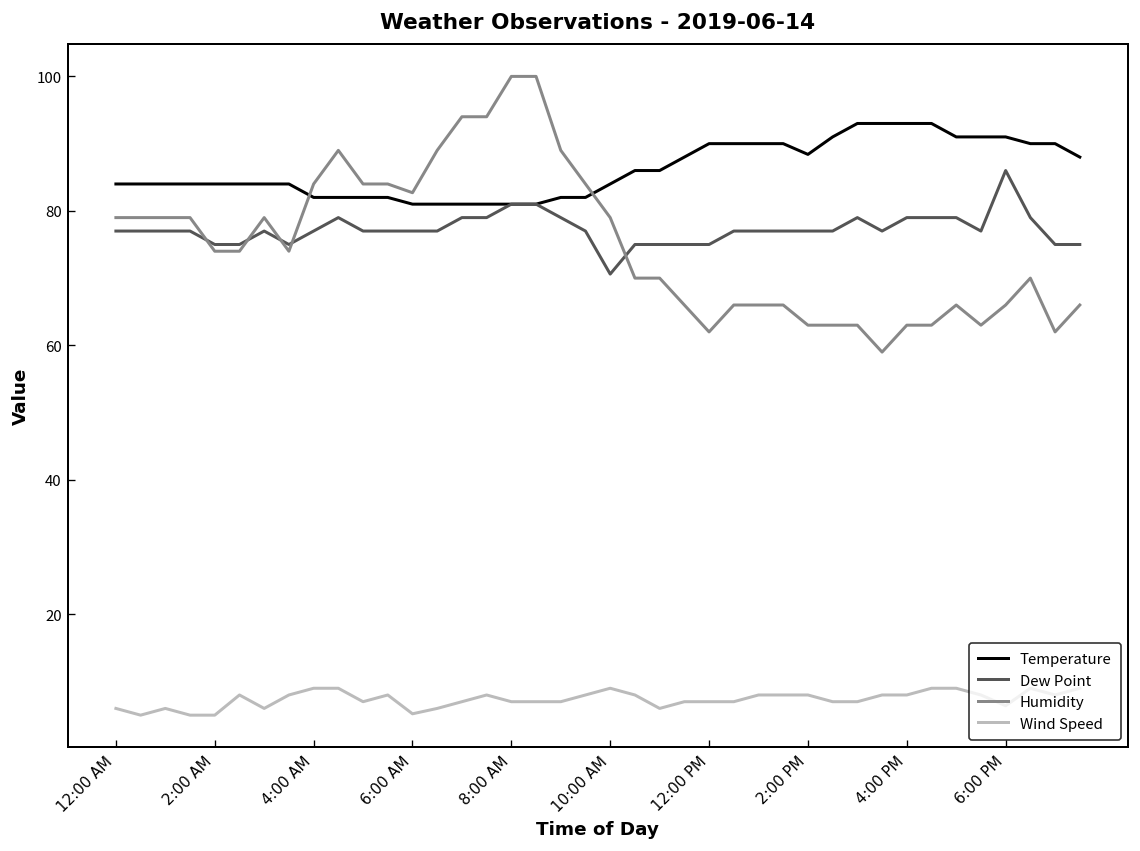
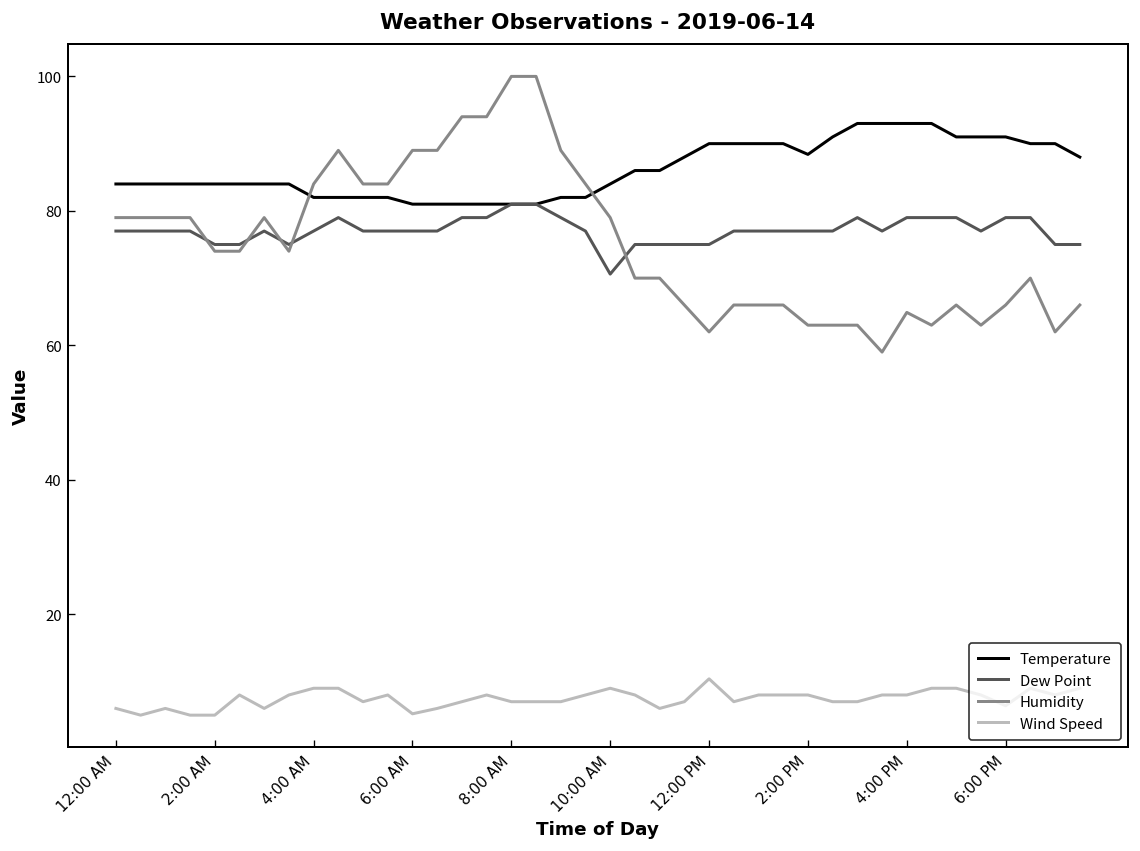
  {
    "Temperature": {
      "12:00 AM": 84,
      "2:00 AM": 84,
      "4:00 AM": 82,
      "6:00 AM": 81,
      "10:00 AM": 84,
      "12:00 PM": 90,
      "2:00 PM": 88,
      "4:00 PM": 93,
      "6:00 PM": 91
    },
    "Dew Point": {
      "12:00 AM": 77,
      "2:00 AM": 75,
      "4:00 AM": 77,
      "6:00 AM": 77,
      "10:00 AM": 71,
      "12:00 PM": 75,
      "2:00 PM": 77,
      "4:00 PM": 79,
-     "6:00 PM": 86
+     "6:00 PM": 79
    },
    "Humidity": {
      "12:00 AM": 79,
      "2:00 AM": 74,
      "4:00 AM": 84,
-     "6:00 AM": 83,
+     "6:00 AM": 89,
      "8:00 AM": 100,
      "10:00 AM": 79,
      "12:00 PM": 62,
      "2:00 PM": 63,
-     "4:00 PM": 63,
+     "4:00 PM": 65,
      "6:00 PM": 66
    },
    "Wind Speed": {
      "12:00 AM": 6,
      "2:00 AM": 5,
      "4:00 AM": 9,
      "6:00 AM": 5,
      "8:00 AM": 7,
      "10:00 AM": 9,
-     "12:00 PM": 7,
+     "12:00 PM": 10,
      "2:00 PM": 8,
      "4:00 PM": 8
    }
  }
